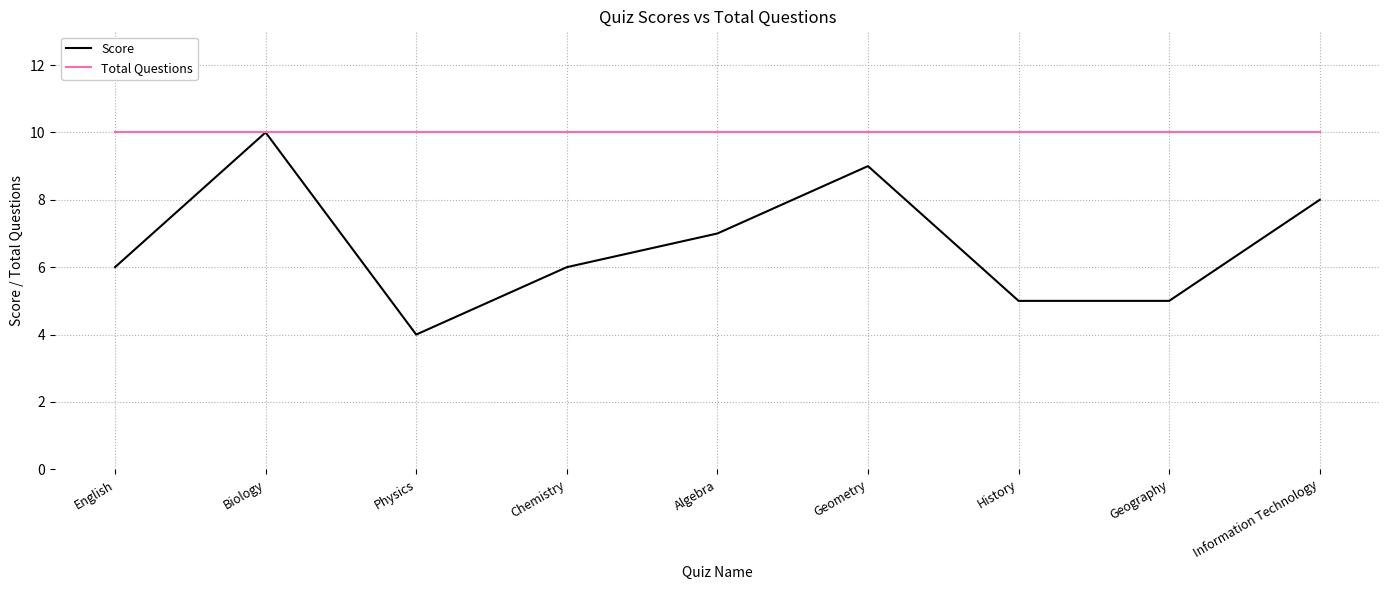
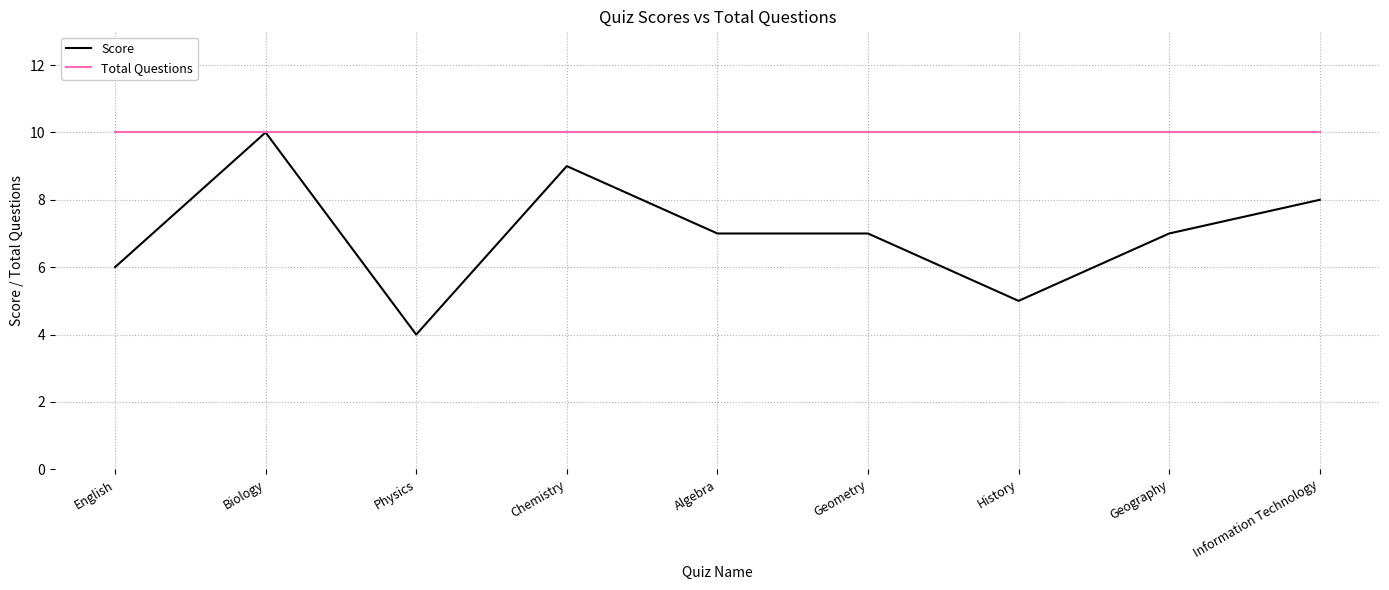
  {
    "Score": {
      "English": 6,
      "Physics": 4,
-     "Chemistry": 6,
+     "Chemistry": 9,
      "Algebra": 7,
-     "Geometry": 9,
+     "Geometry": 7,
      "History": 5,
-     "Geography": 5,
+     "Geography": 7,
      "Information Technology": 8
    },
    "Total Questions": {
      "English": 10,
      "Physics": 10,
      "Chemistry": 10,
      "Algebra": 10,
      "Geometry": 10,
      "History": 10,
      "Geography": 10,
      "Information Technology": 10
    }
  }
